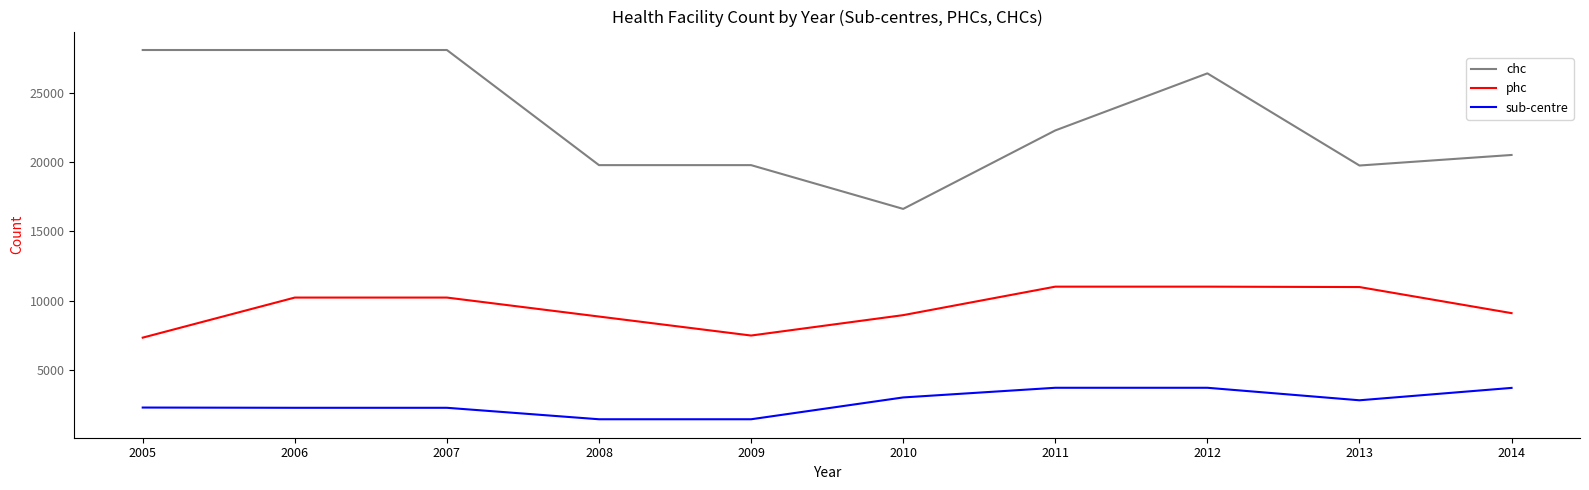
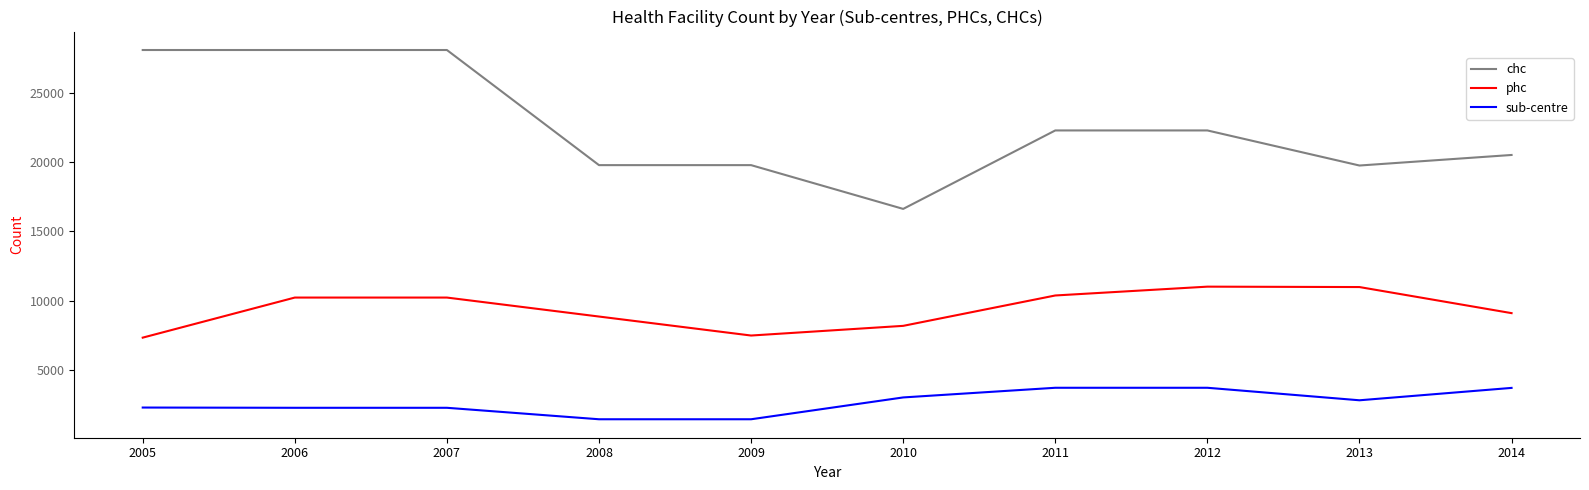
  {
    "chc": {
      "2005": 28100,
      "2006": 28100,
      "2007": 28100,
      "2008": 19800,
      "2009": 19800,
      "2010": 16600,
      "2011": 22300,
-     "2012": 26400,
+     "2012": 22300,
      "2013": 19700,
      "2014": 20500
    },
    "phc": {
      "2005": 7300,
      "2006": 10200,
      "2007": 10200,
      "2008": 8900,
      "2009": 7500,
-     "2010": 9000,
-     "2011": 11000,
+     "2010": 8200,
+     "2011": 10400,
      "2012": 11000,
      "2013": 11000,
      "2014": 9100
    },
    "sub-centre": {
      "2005": 2300,
      "2006": 2300,
      "2007": 2300,
      "2008": 1500,
      "2009": 1500,
      "2010": 3000,
      "2011": 3700,
      "2012": 3700,
      "2013": 2800,
      "2014": 3700
    }
  }
